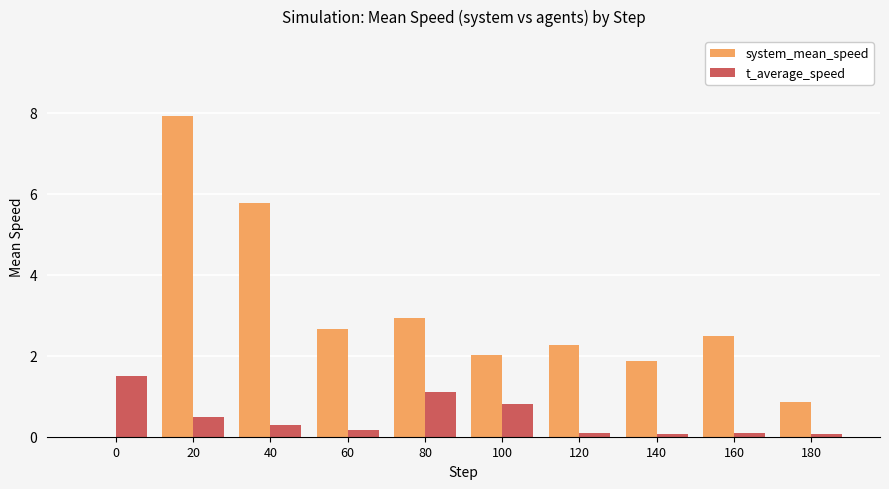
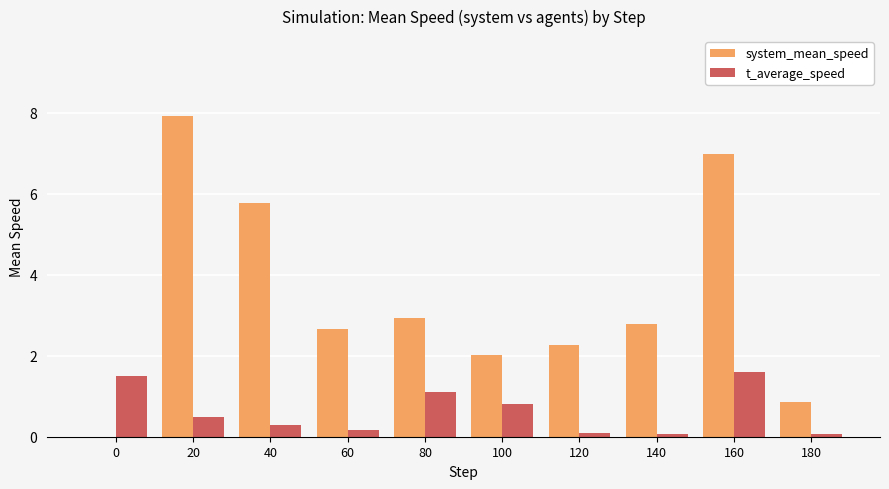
  {
    "system_mean_speed": {
      "0": 0.0,
      "20": 7.9,
      "40": 5.8,
      "60": 2.7,
      "80": 2.9,
      "100": 2.0,
      "120": 2.3,
-     "140": 1.9,
-     "160": 2.5,
+     "140": 2.8,
+     "160": 7.0,
      "180": 0.9
    },
    "t_average_speed": {
      "0": 1.5,
      "20": 0.5,
      "40": 0.3,
      "60": 0.2,
      "80": 1.1,
      "100": 0.8,
      "120": 0.1,
      "140": 0.1,
-     "160": 0.1,
+     "160": 1.6,
      "180": 0.1
    }
  }
